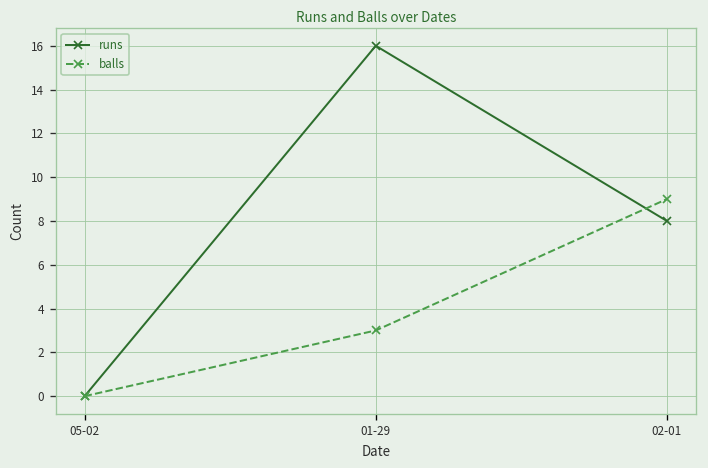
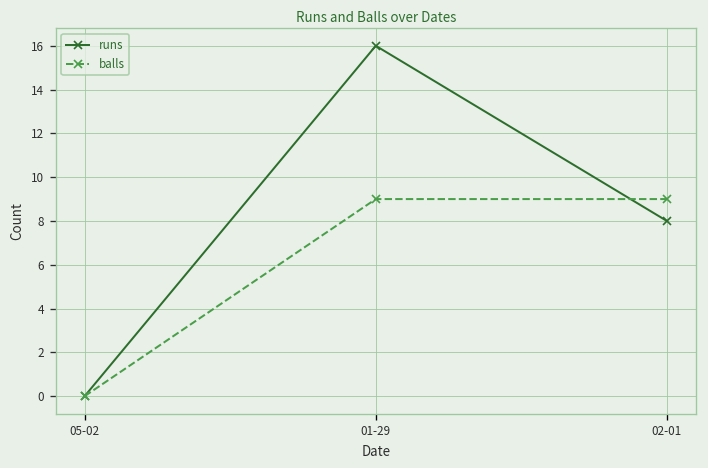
  {
    "runs": {
      "01-29": 16,
      "02-01": 8
    },
    "balls": {
-     "01-29": 3,
+     "01-29": 9,
      "02-01": 9
    }
  }
